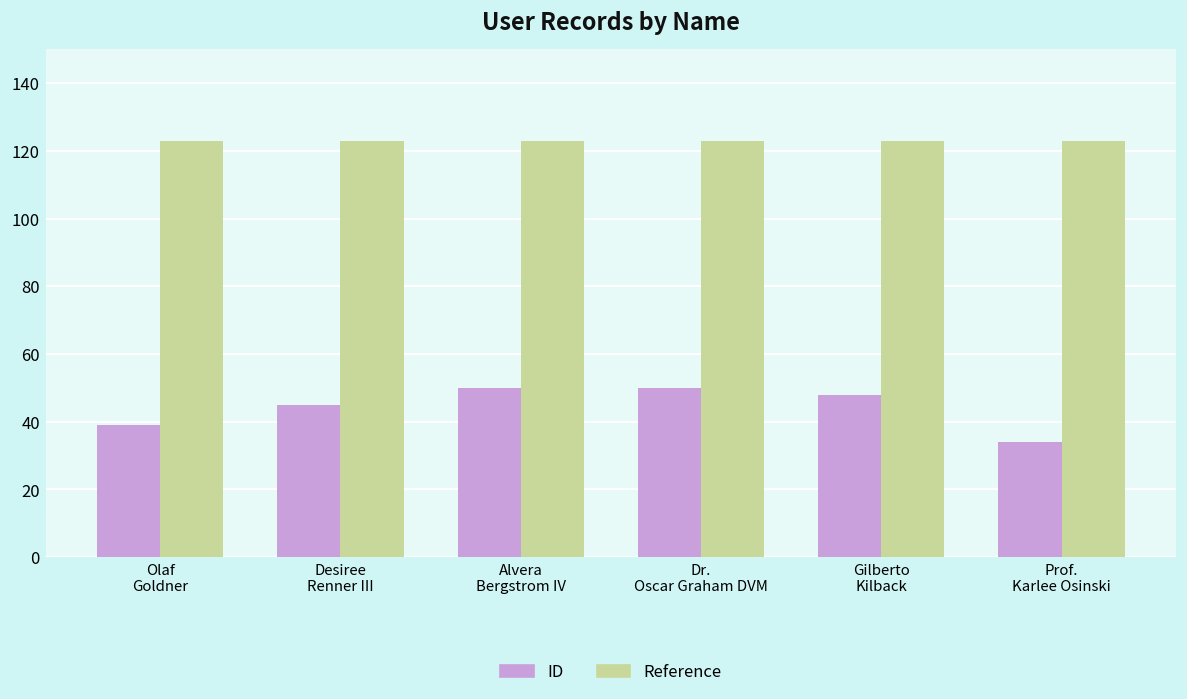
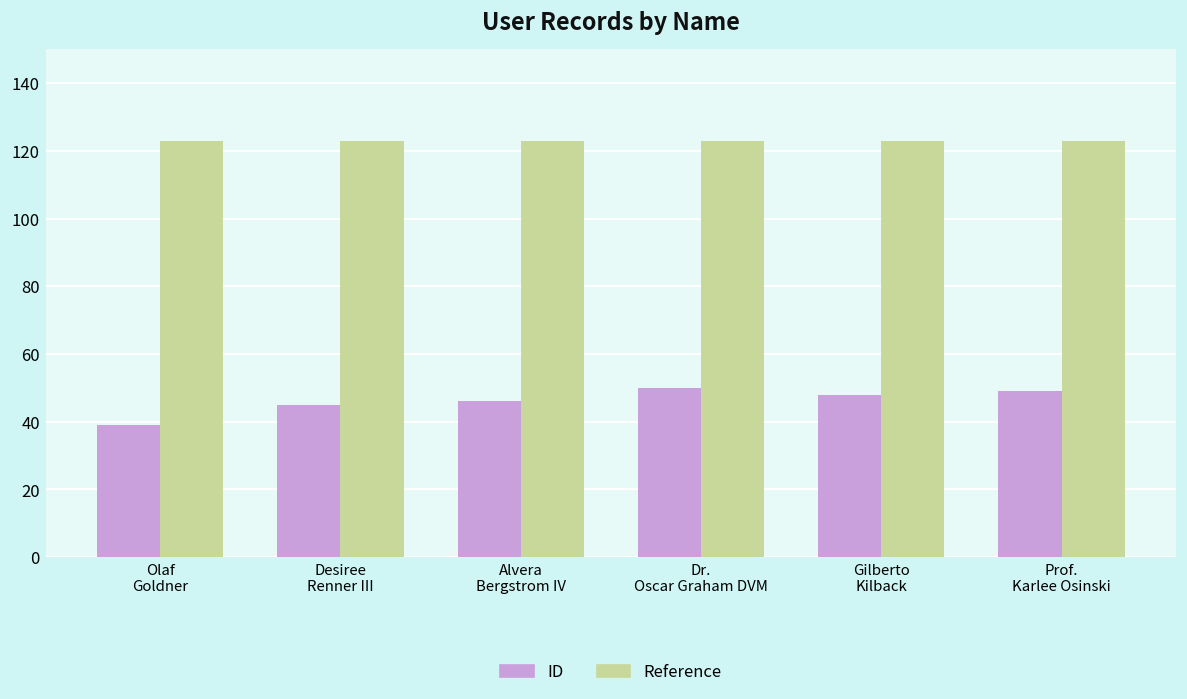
  {
    "ID": {
      "Olaf Goldner": 39,
      "Desiree Renner III": 45,
-     "Alvera Bergstrom IV": 50,
+     "Alvera Bergstrom IV": 46,
      "Dr. Oscar Graham DVM": 50,
      "Gilberto Kilback": 48,
-     "Prof. Karlee Osinski": 34
+     "Prof. Karlee Osinski": 49
    },
    "Reference": {
      "Olaf Goldner": 123,
      "Desiree Renner III": 123,
      "Alvera Bergstrom IV": 123,
      "Dr. Oscar Graham DVM": 123,
      "Gilberto Kilback": 123,
      "Prof. Karlee Osinski": 123
    }
  }
